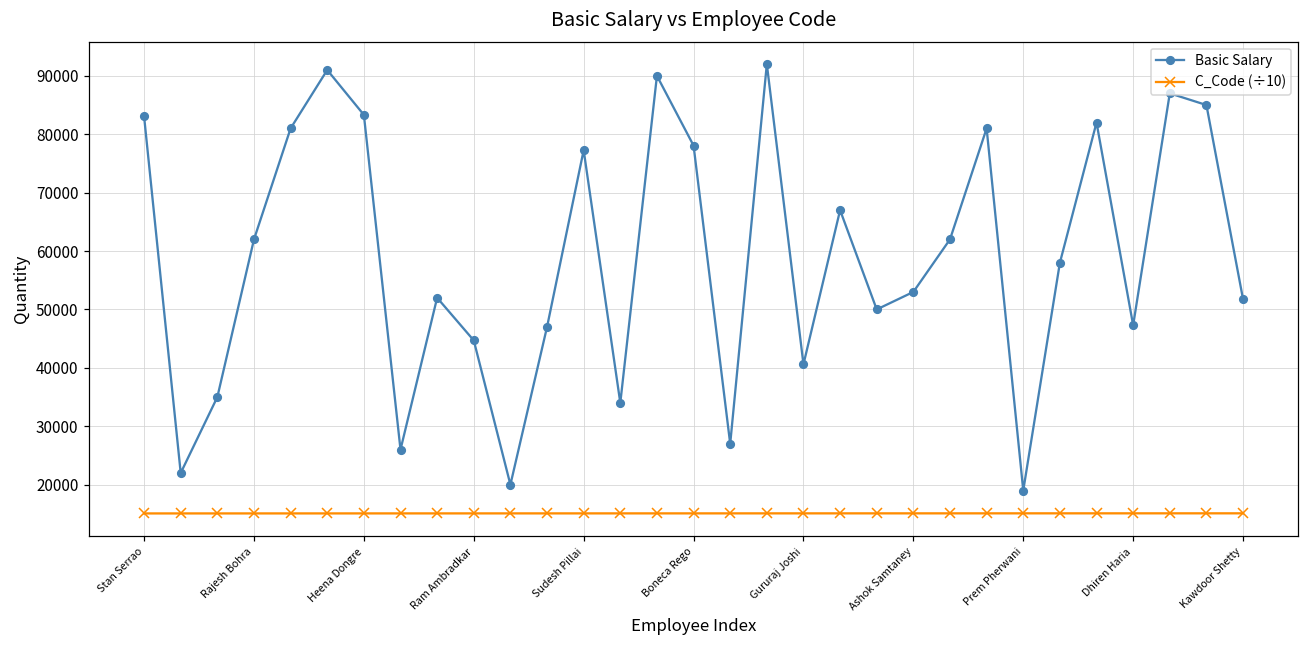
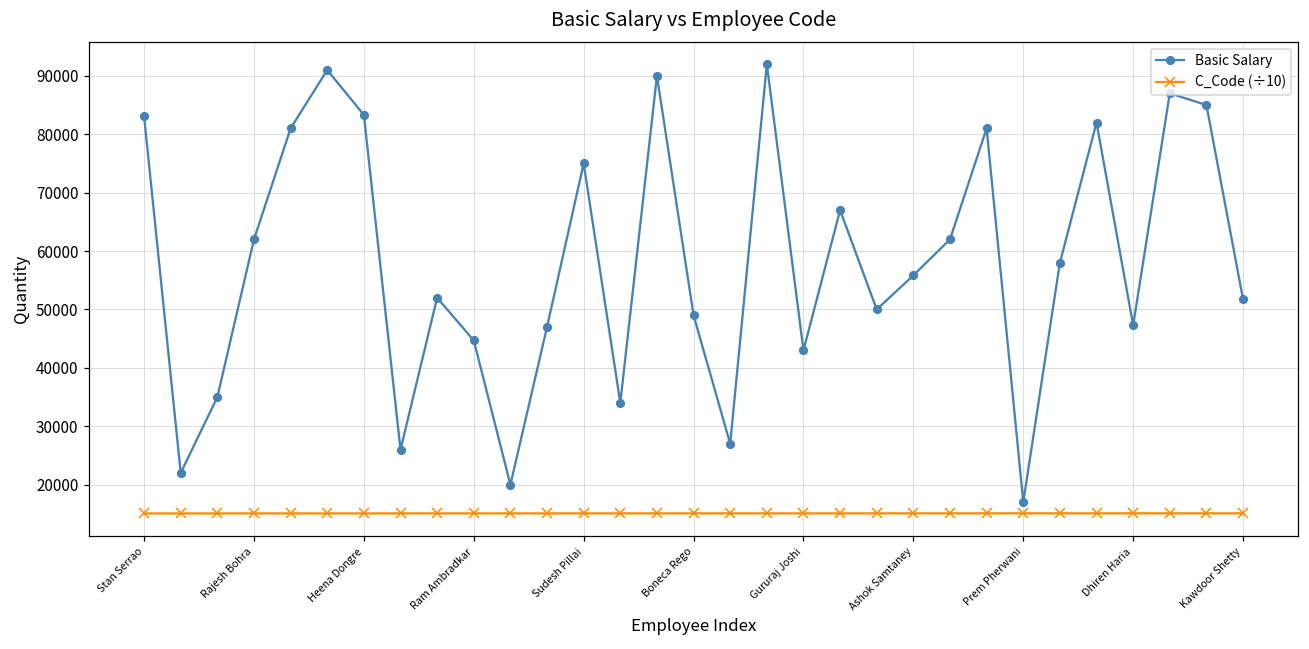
  {
    "Basic Salary": {
      "Stan Serrao": 83000,
      "Rajesh Bohra": 62000,
      "Heena Dongre": 83000,
      "Ram Ambradkar": 45000,
-     "Sudesh Pillai": 77000,
-     "Boneca Rego": 78000,
-     "Gururaj Joshi": 41000,
-     "Ashok Samtaney": 53000,
-     "Prem Pherwani": 19000,
+     "Sudesh Pillai": 75000,
+     "Boneca Rego": 49000,
+     "Gururaj Joshi": 43000,
+     "Ashok Samtaney": 56000,
+     "Prem Pherwani": 17000,
      "Dhiren Haria": 47000,
      "Kawdoor Shetty": 52000
    },
    "C_Code (÷10)": {
      "Stan Serrao": 15000,
      "Rajesh Bohra": 15000,
      "Heena Dongre": 15000,
      "Ram Ambradkar": 15000,
      "Sudesh Pillai": 15000,
      "Boneca Rego": 15000,
      "Gururaj Joshi": 15000,
      "Ashok Samtaney": 15000,
      "Prem Pherwani": 15000,
      "Dhiren Haria": 15000,
      "Kawdoor Shetty": 15000
    }
  }
